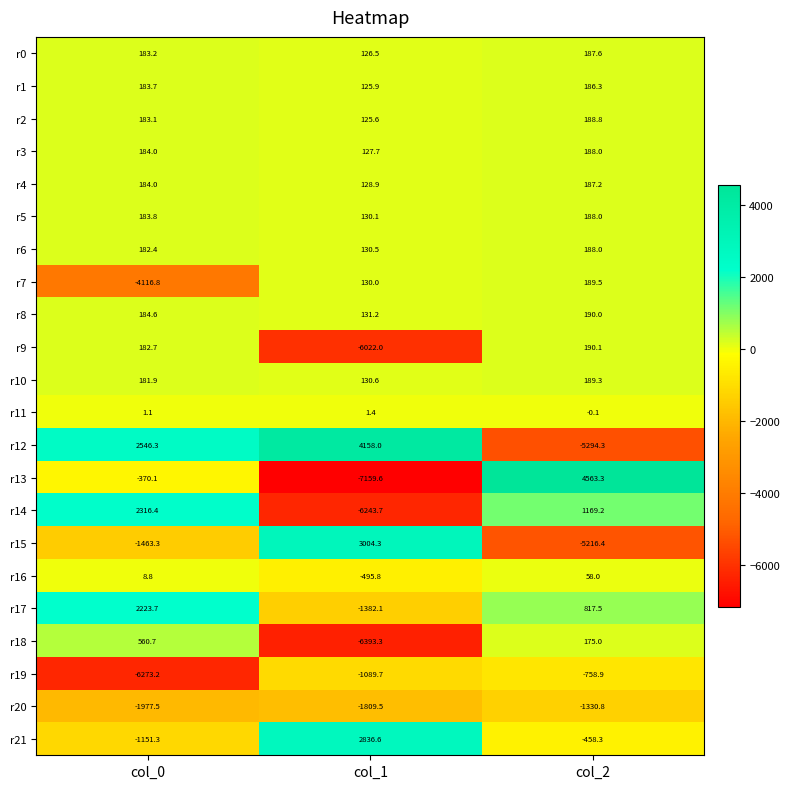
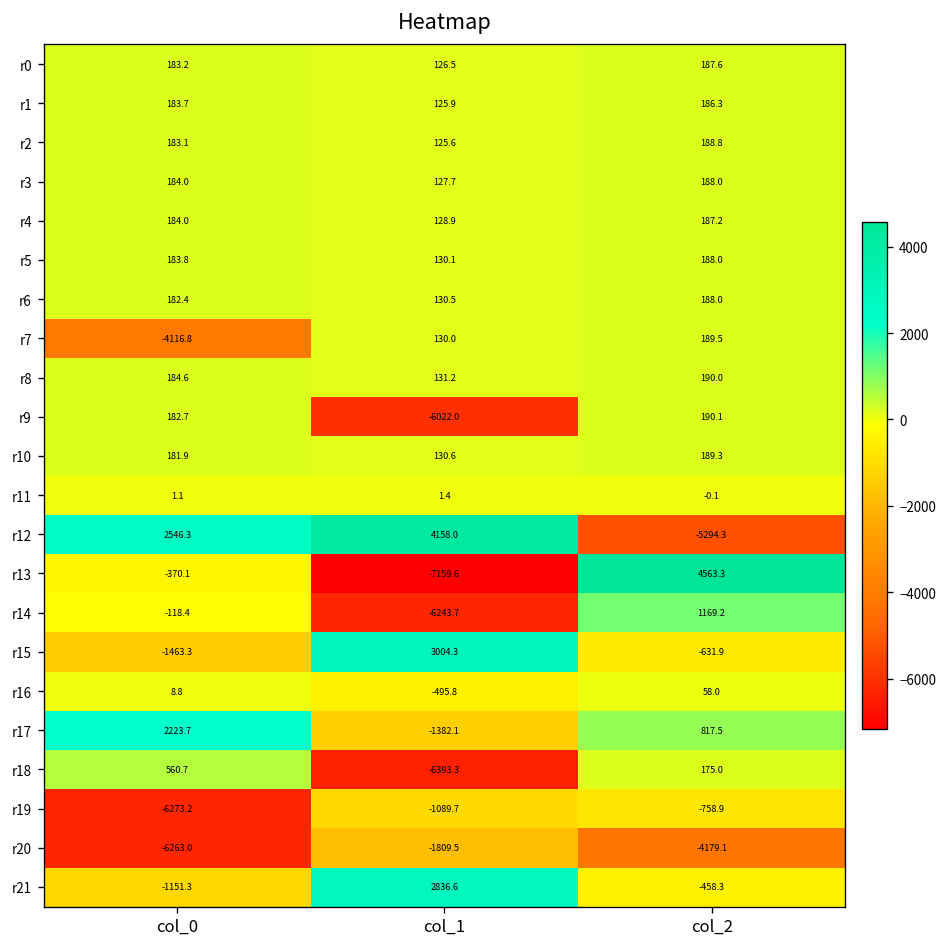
  {
    "r0": {
      "col_0": 183.2,
      "col_1": 126.5,
      "col_2": 187.6
    },
    "r1": {
      "col_0": 183.7,
      "col_1": 125.9,
      "col_2": 186.3
    },
    "r2": {
      "col_0": 183.1,
      "col_1": 125.6,
      "col_2": 188.8
    },
    "r3": {
      "col_0": 184.0,
      "col_1": 127.7,
      "col_2": 188.0
    },
    "r4": {
      "col_0": 184.0,
      "col_1": 128.9,
      "col_2": 187.2
    },
    "r5": {
      "col_0": 183.8,
      "col_1": 130.1,
      "col_2": 188.0
    },
    "r6": {
      "col_0": 182.4,
      "col_1": 130.5,
      "col_2": 188.0
    },
    "r7": {
      "col_0": -4116.8,
      "col_1": 130.0,
      "col_2": 189.5
    },
    "r8": {
      "col_0": 184.6,
      "col_1": 131.2,
      "col_2": 190.0
    },
    "r9": {
      "col_0": 182.7,
      "col_1": -6022.0,
      "col_2": 190.1
    },
    "r10": {
      "col_0": 181.9,
      "col_1": 130.6,
      "col_2": 189.3
    },
    "r11": {
      "col_0": 1.1,
      "col_1": 1.4,
      "col_2": -0.1
    },
    "r12": {
      "col_0": 2546.3,
      "col_1": 4158.0,
      "col_2": -5294.3
    },
    "r13": {
      "col_0": -370.1,
      "col_1": -7159.6,
      "col_2": 4563.3
    },
    "r14": {
-     "col_0": 2316.4,
+     "col_0": -118.4,
      "col_1": -6243.7,
      "col_2": 1169.2
    },
    "r15": {
      "col_0": -1463.3,
      "col_1": 3004.3,
-     "col_2": -5216.4
+     "col_2": -631.9
    },
    "r16": {
      "col_0": 8.8,
      "col_1": -495.8,
      "col_2": 58.0
    },
    "r17": {
      "col_0": 2223.7,
      "col_1": -1382.1,
      "col_2": 817.5
    },
    "r18": {
      "col_0": 560.7,
      "col_1": -6393.3,
      "col_2": 175.0
    },
    "r19": {
      "col_0": -6273.2,
      "col_1": -1089.7,
      "col_2": -758.9
    },
    "r20": {
-     "col_0": -1977.5,
+     "col_0": -6263.0,
      "col_1": -1809.5,
-     "col_2": -1330.8
+     "col_2": -4179.1
    },
    "r21": {
      "col_0": -1151.3,
      "col_1": 2836.6,
      "col_2": -458.3
    }
  }
